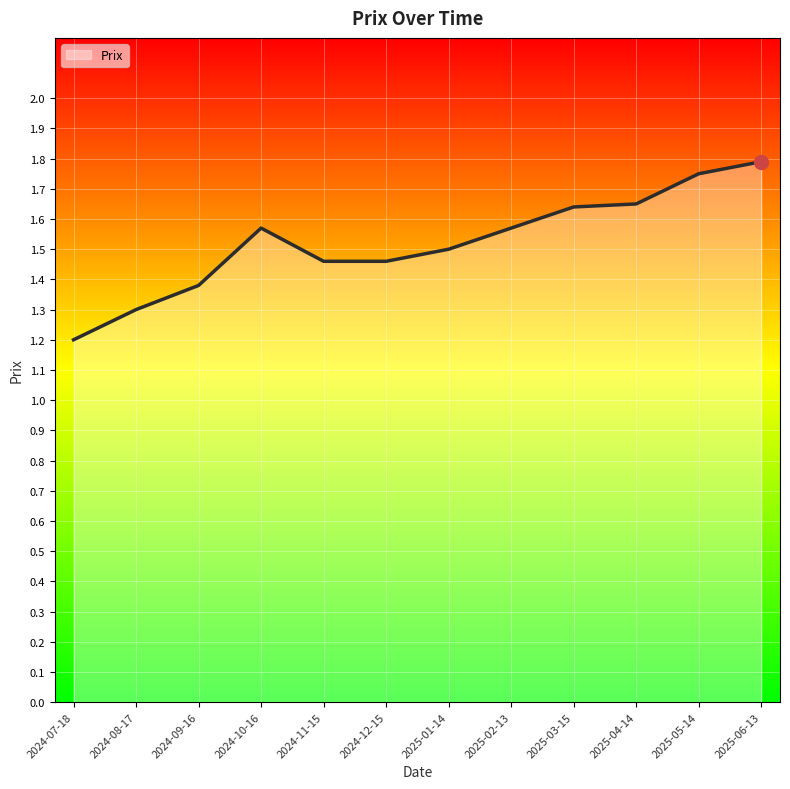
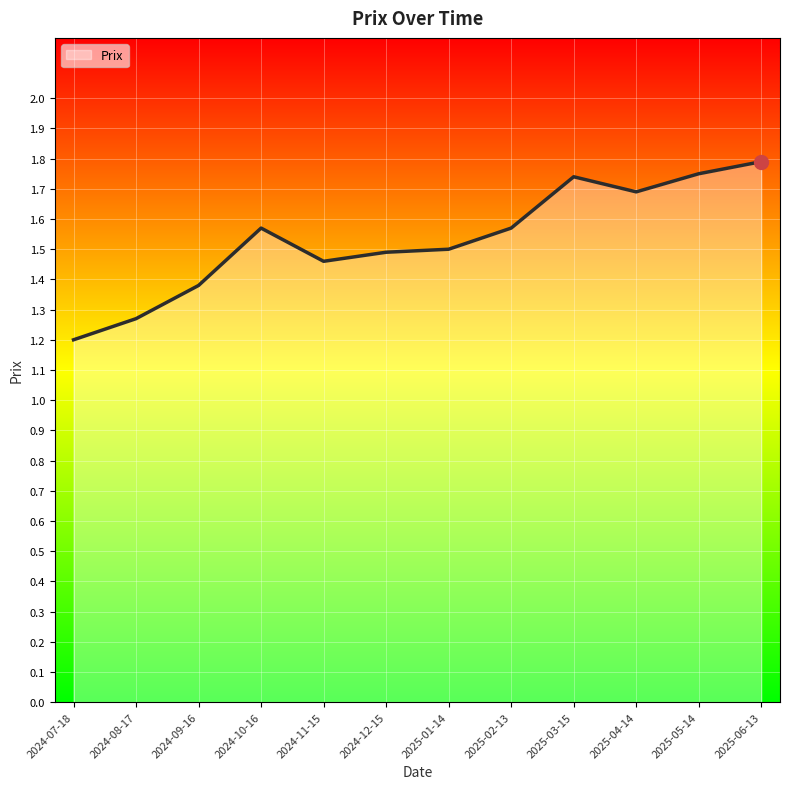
  {
    "Prix": {
      "2024-07-18": 1.20,
-     "2024-08-17": 1.30,
+     "2024-08-17": 1.27,
      "2024-09-16": 1.38,
      "2024-10-16": 1.57,
      "2024-11-15": 1.46,
-     "2024-12-15": 1.46,
+     "2024-12-15": 1.49,
      "2025-01-14": 1.50,
      "2025-02-13": 1.57,
-     "2025-03-15": 1.64,
-     "2025-04-14": 1.65,
+     "2025-03-15": 1.74,
+     "2025-04-14": 1.69,
      "2025-05-14": 1.75
    }
  }
